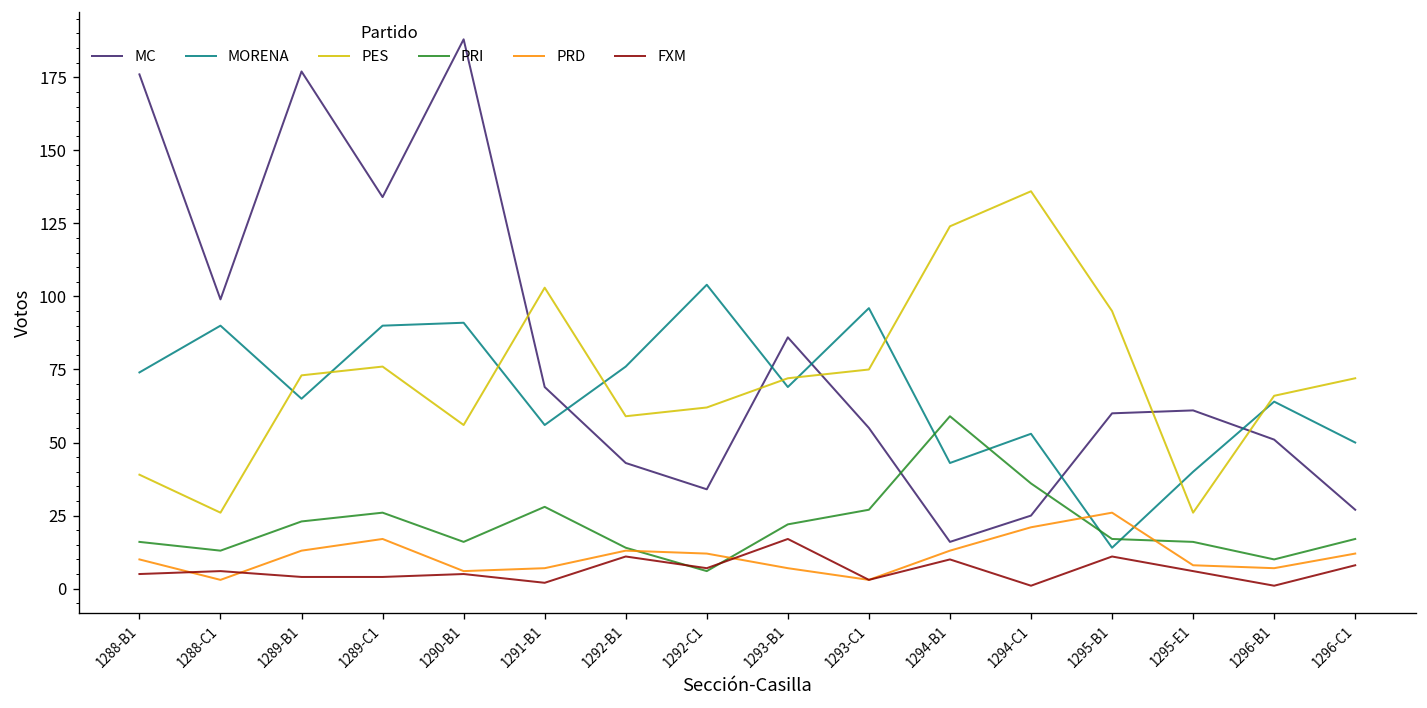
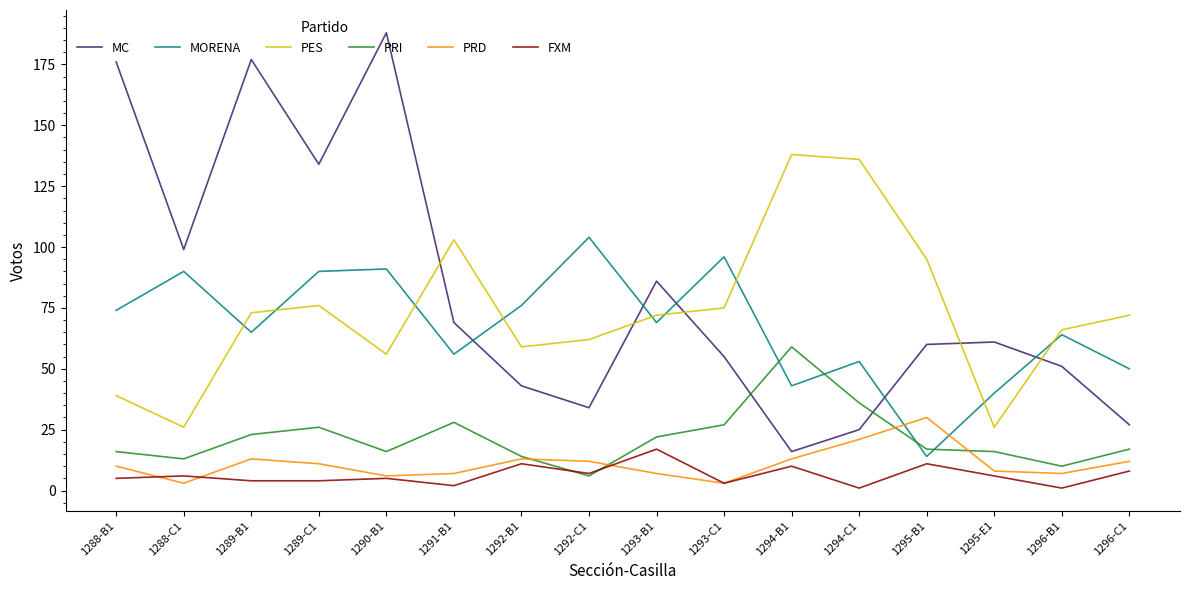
  {
    "MC": {
      "1288-B1": 176,
      "1288-C1": 99,
      "1289-B1": 177,
      "1289-C1": 134,
      "1290-B1": 188,
      "1291-B1": 69,
      "1292-B1": 43,
      "1292-C1": 34,
      "1293-B1": 86,
      "1293-C1": 55,
      "1294-B1": 16,
      "1294-C1": 25,
      "1295-B1": 60,
      "1295-E1": 61,
      "1296-B1": 51,
      "1296-C1": 27
    },
    "MORENA": {
      "1288-B1": 74,
      "1288-C1": 90,
      "1289-B1": 65,
      "1289-C1": 90,
      "1290-B1": 91,
      "1291-B1": 56,
      "1292-B1": 76,
      "1292-C1": 104,
      "1293-B1": 69,
      "1293-C1": 96,
      "1294-B1": 43,
      "1294-C1": 53,
      "1295-B1": 14,
      "1295-E1": 40,
      "1296-B1": 64,
      "1296-C1": 50
    },
    "PES": {
      "1288-B1": 39,
      "1288-C1": 26,
      "1289-B1": 73,
      "1289-C1": 76,
      "1290-B1": 56,
      "1291-B1": 103,
      "1292-B1": 59,
      "1292-C1": 62,
      "1293-B1": 72,
      "1293-C1": 75,
-     "1294-B1": 124,
+     "1294-B1": 138,
      "1294-C1": 136,
      "1295-B1": 95,
      "1295-E1": 26,
      "1296-B1": 66,
      "1296-C1": 72
    },
    "PRI": {
      "1288-B1": 16,
      "1288-C1": 13,
      "1289-B1": 23,
      "1289-C1": 26,
      "1290-B1": 16,
      "1291-B1": 28,
      "1293-B1": 22,
      "1293-C1": 27,
      "1294-B1": 59,
      "1294-C1": 36,
      "1295-B1": 17,
      "1295-E1": 16,
      "1296-B1": 10,
      "1296-C1": 17
    },
    "PRD": {
      "1288-B1": 10,
      "1288-C1": 3,
      "1289-B1": 13,
-     "1289-C1": 17,
+     "1289-C1": 11,
      "1291-B1": 7,
      "1292-C1": 12,
      "1293-B1": 7,
      "1294-B1": 13,
      "1294-C1": 21,
-     "1295-B1": 26,
+     "1295-B1": 30,
      "1295-E1": 8,
      "1296-B1": 7,
      "1296-C1": 12
    },
    "FXM": {
      "1288-B1": 5,
      "1288-C1": 6,
      "1289-B1": 4,
      "1289-C1": 4,
      "1291-B1": 2,
      "1292-B1": 11,
      "1293-B1": 17,
      "1294-B1": 10,
      "1294-C1": 1,
      "1295-B1": 11,
      "1295-E1": 6,
      "1296-B1": 1,
      "1296-C1": 8
    }
  }
